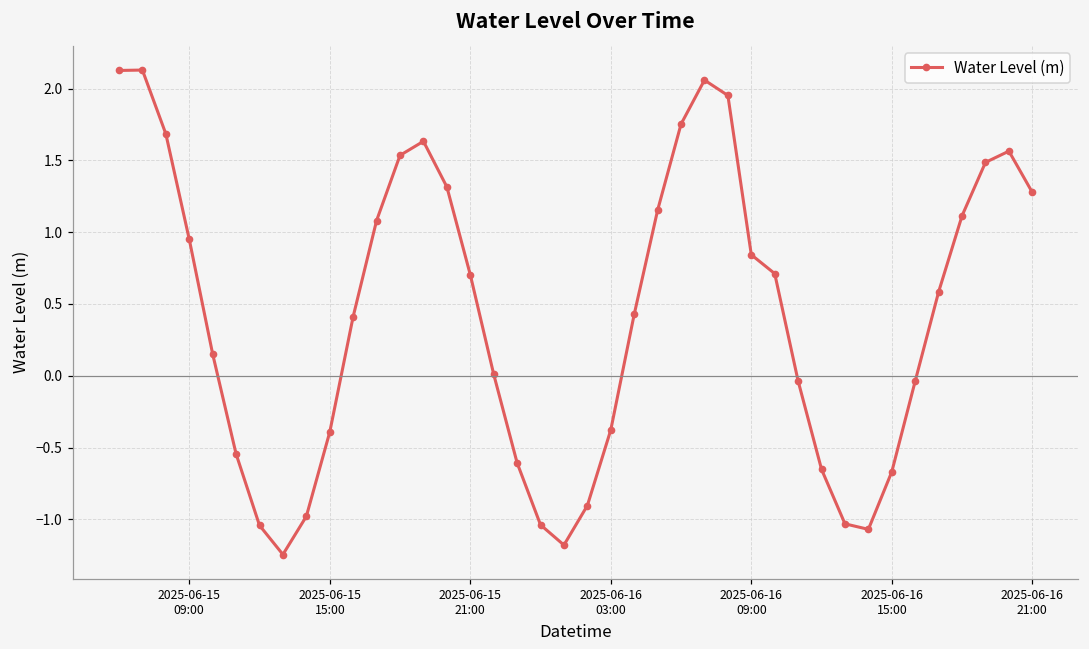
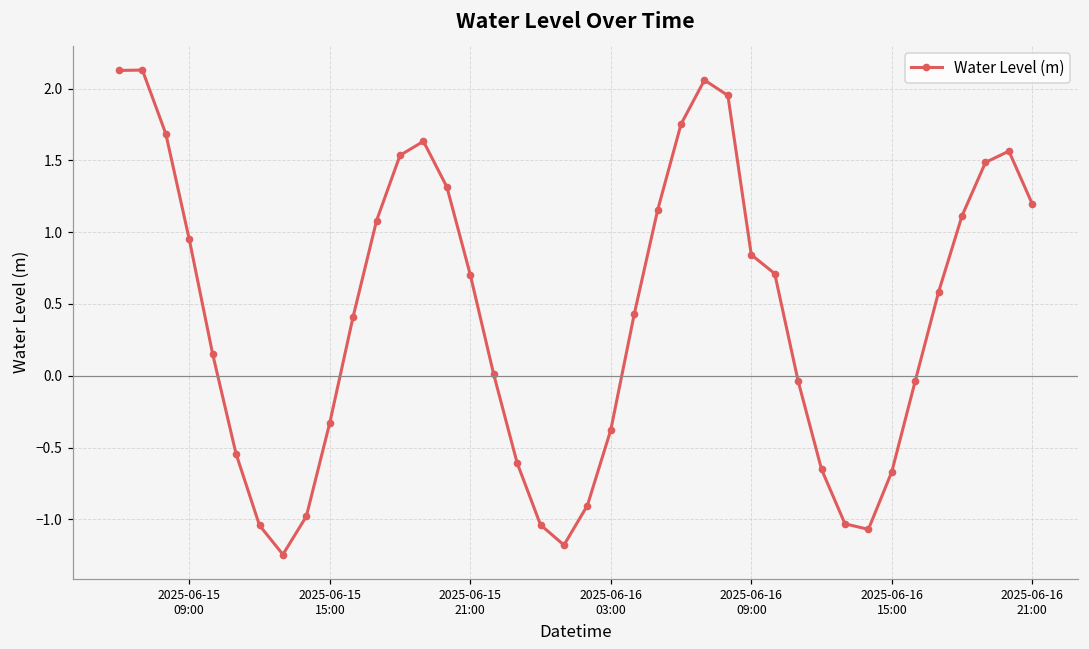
  {
    "2025-06-15 09:00": 0.95,
-   "2025-06-15 15:00": -0.39,
+   "2025-06-15 15:00": -0.33,
    "2025-06-15 21:00": 0.70,
    "2025-06-16 03:00": -0.38,
    "2025-06-16 09:00": 0.84,
    "2025-06-16 15:00": -0.67,
-   "2025-06-16 21:00": 1.28
+   "2025-06-16 21:00": 1.19
  }
